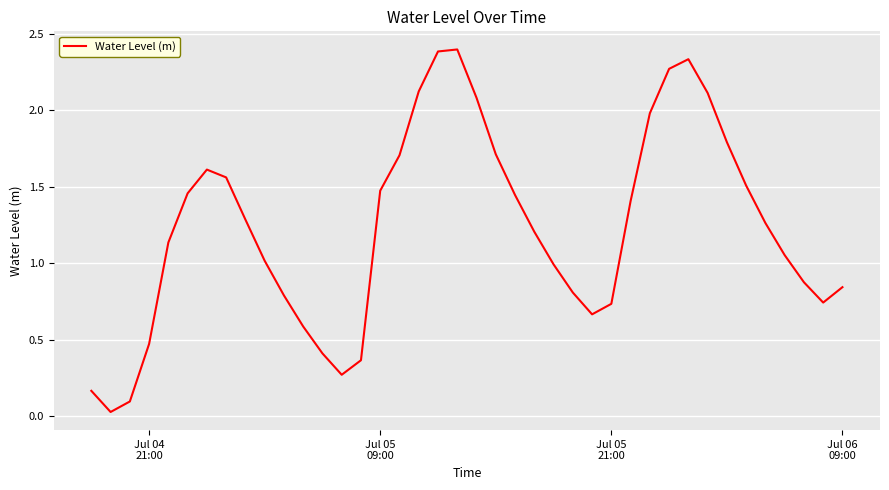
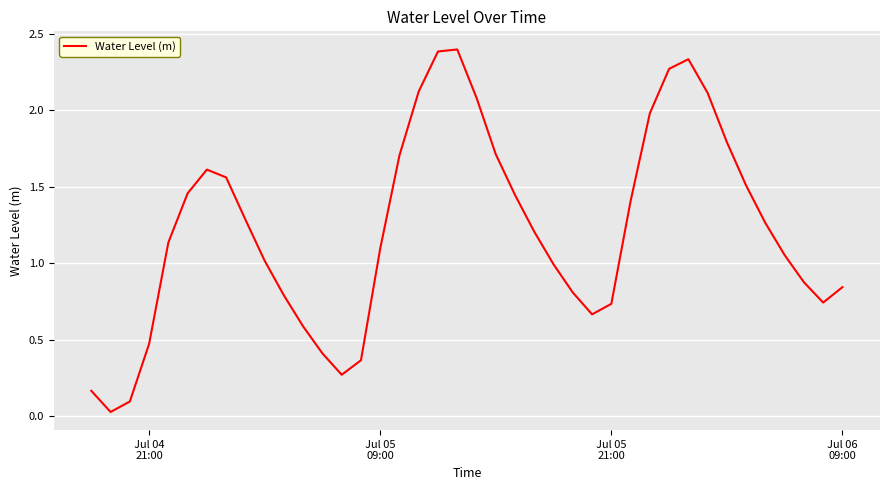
  {
    "Jul 04 21:00": 0.47,
-   "Jul 05 09:00": 1.47,
+   "Jul 05 09:00": 1.10,
    "Jul 05 21:00": 0.73,
    "Jul 06 09:00": 0.84
  }
